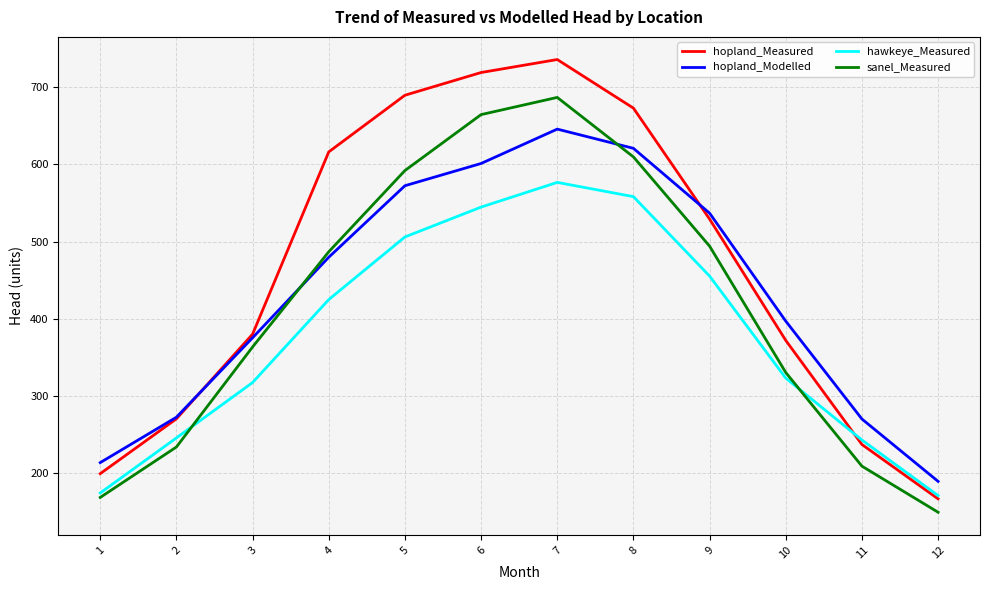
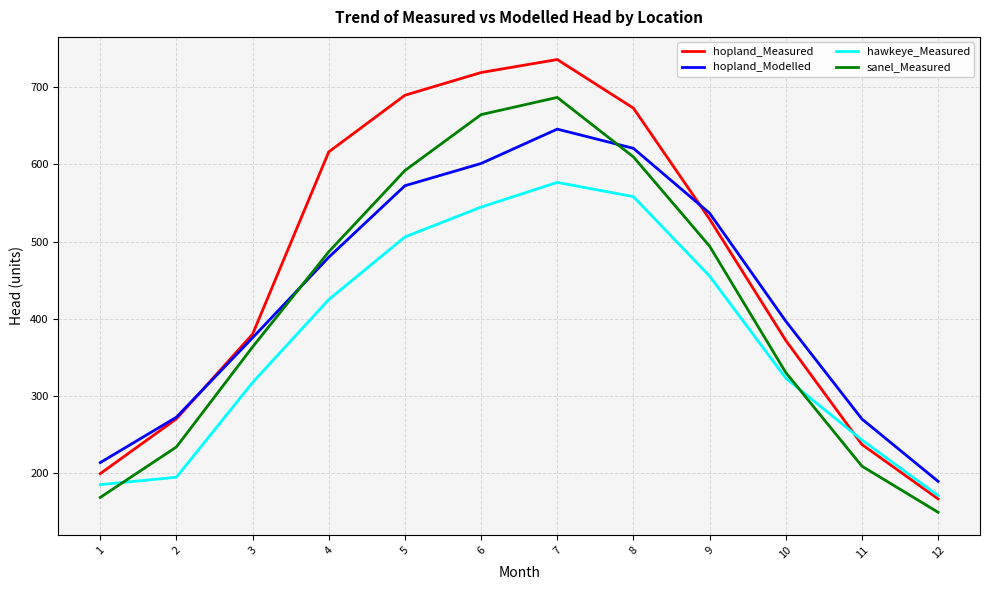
  {
    "hopland_Measured": {
      "1": 200,
      "3": 380,
      "4": 620,
      "5": 690,
      "6": 720,
      "7": 740,
      "8": 670,
      "9": 530,
      "10": 370,
      "11": 240,
      "12": 170
    },
    "hopland_Modelled": {
      "1": 210,
      "3": 380,
      "4": 480,
      "5": 570,
      "6": 600,
      "7": 650,
      "8": 620,
      "9": 540,
      "10": 400,
      "11": 270,
      "12": 190
    },
    "hawkeye_Measured": {
-     "1": 170,
-     "2": 250,
+     "1": 190,
+     "2": 190,
      "3": 320,
      "4": 420,
      "5": 510,
      "6": 540,
      "7": 580,
      "8": 560,
      "9": 460,
      "10": 320,
      "11": 240,
      "12": 170
    },
    "sanel_Measured": {
      "1": 170,
      "2": 230,
      "3": 360,
      "4": 490,
      "5": 590,
      "6": 660,
      "7": 690,
      "8": 610,
      "9": 490,
      "10": 330,
      "11": 210,
      "12": 150
    }
  }
